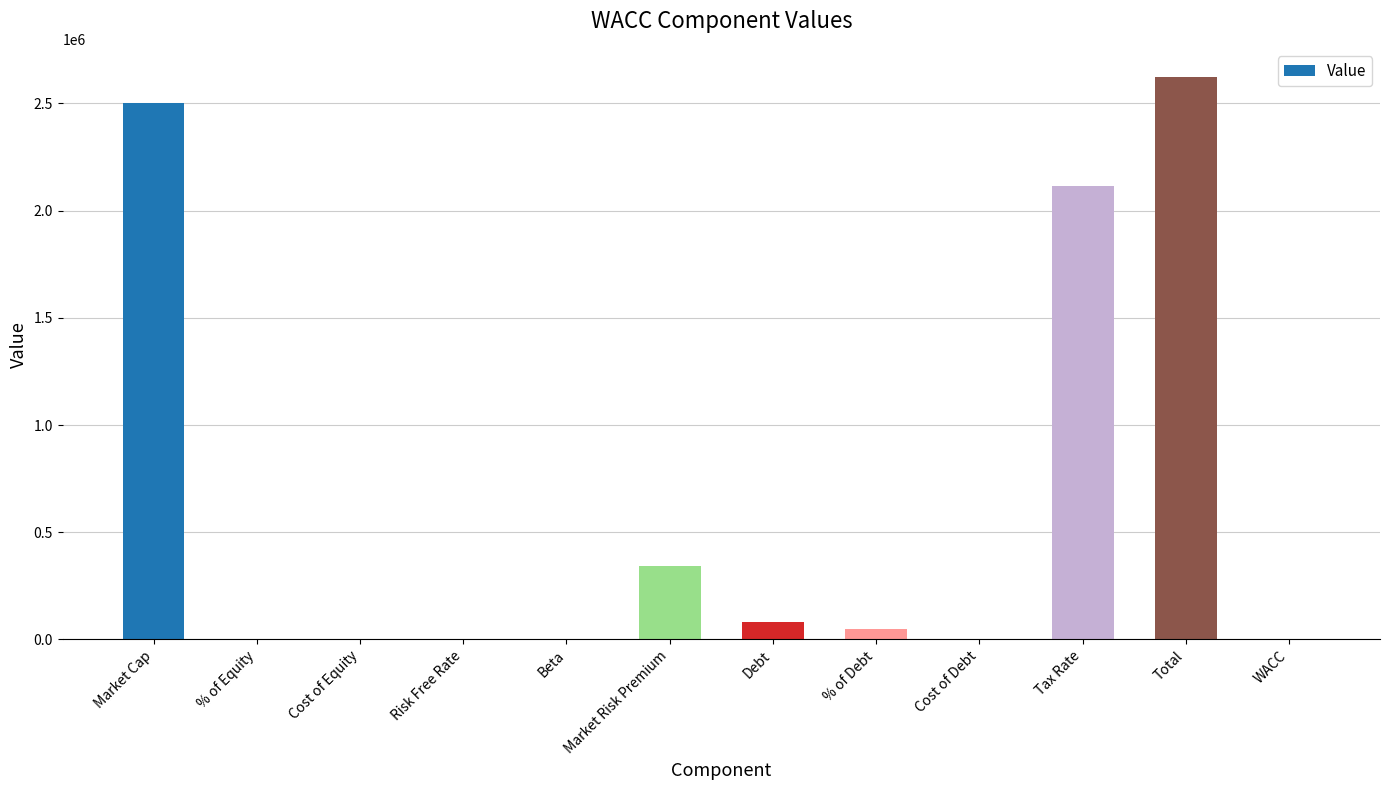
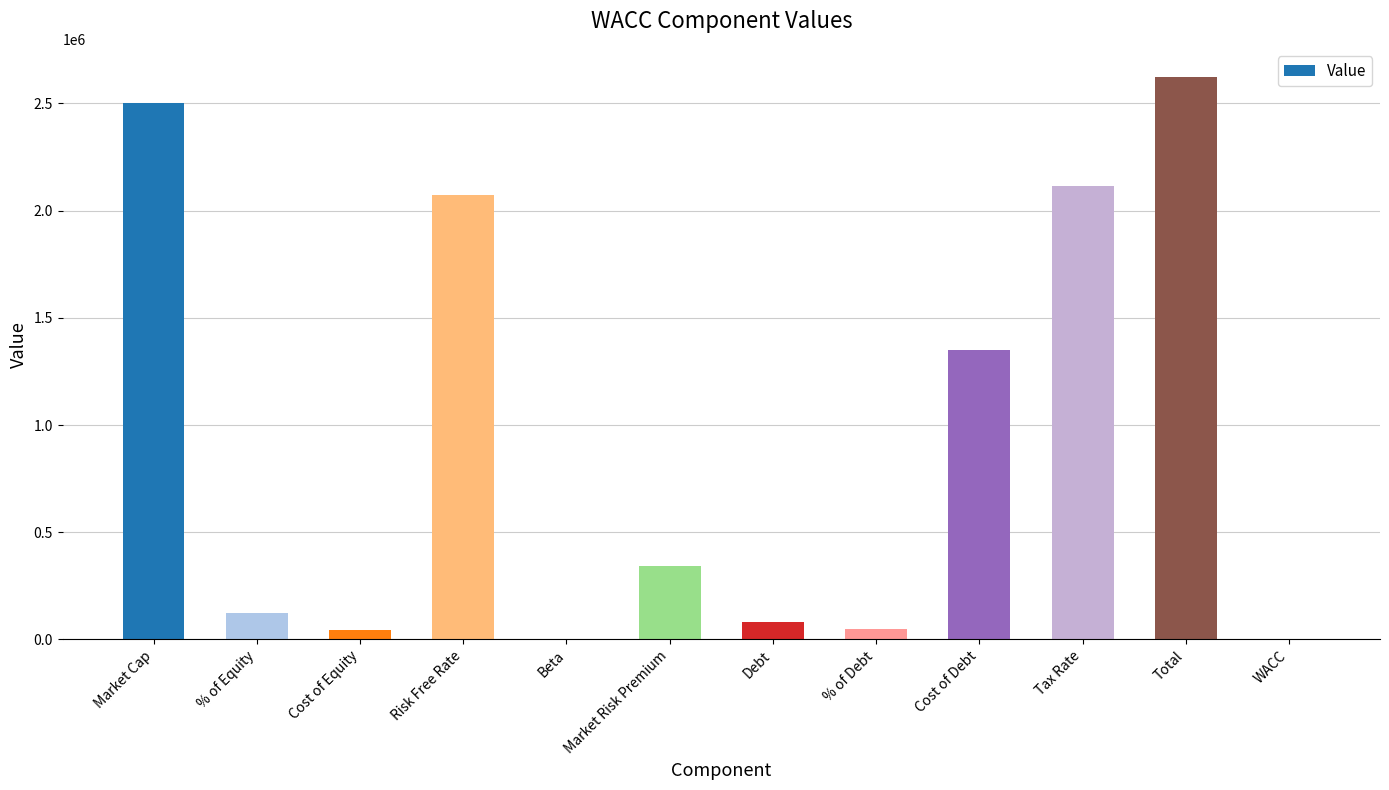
  {
    "Market Cap": 2500000,
-   "% of Equity": 0,
-   "Cost of Equity": 0,
-   "Risk Free Rate": 0,
+   "% of Equity": 120000,
+   "Cost of Equity": 40000,
+   "Risk Free Rate": 2080000,
    "Market Risk Premium": 340000,
    "Debt": 80000,
    "% of Debt": 50000,
-   "Cost of Debt": 0,
+   "Cost of Debt": 1350000,
    "Tax Rate": 2120000,
    "Total": 2620000
  }
